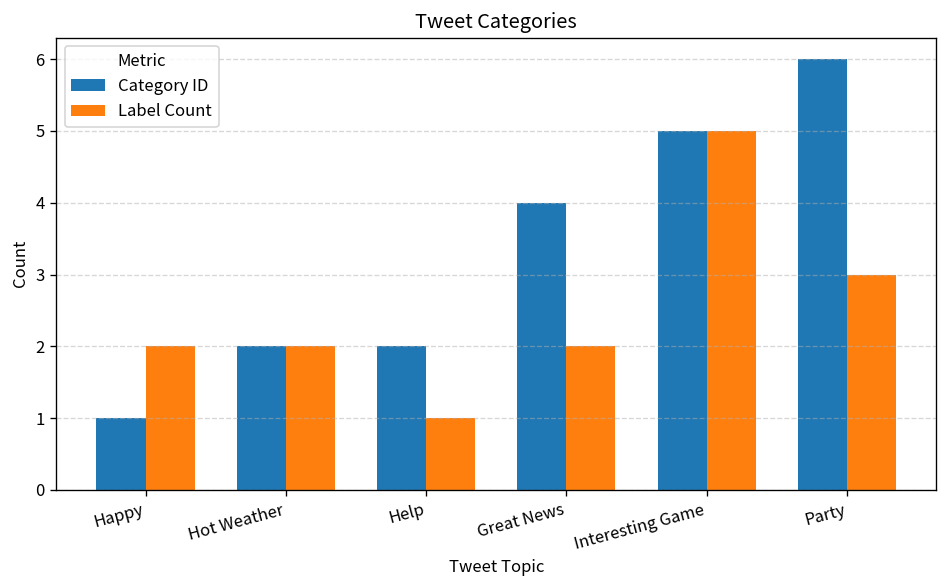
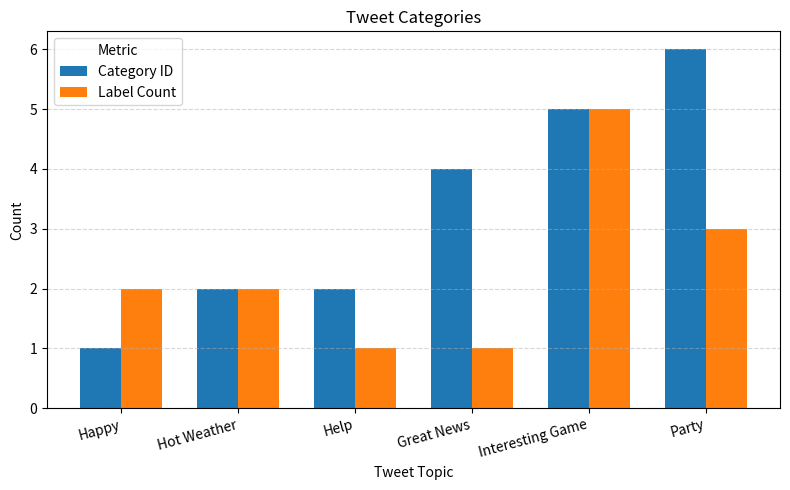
  {
    "Category ID": {
      "Happy": 1,
      "Hot Weather": 2,
      "Help": 2,
      "Great News": 4,
      "Interesting Game": 5,
      "Party": 6
    },
    "Label Count": {
      "Happy": 2,
      "Hot Weather": 2,
      "Help": 1,
-     "Great News": 2,
+     "Great News": 1,
      "Interesting Game": 5,
      "Party": 3
    }
  }
